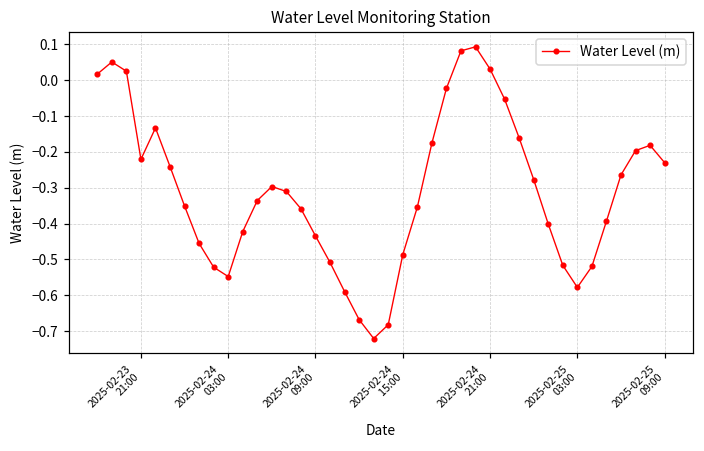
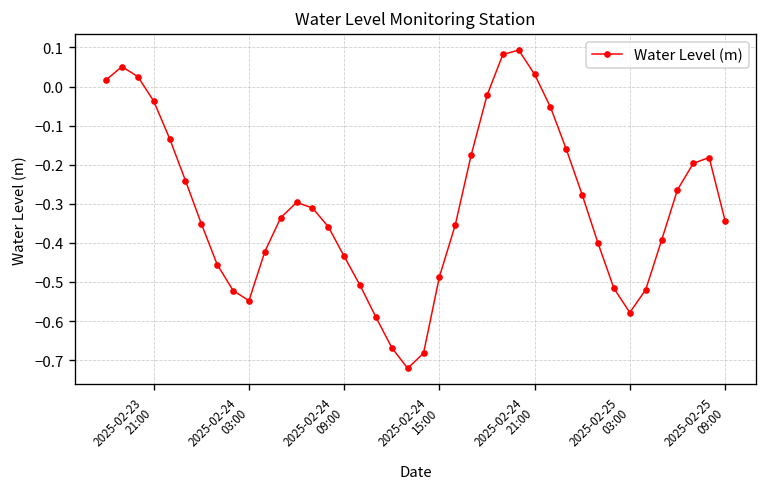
  {
-   "2025-02-23 21:00": -0.22,
+   "2025-02-23 21:00": -0.04,
    "2025-02-24 03:00": -0.55,
    "2025-02-24 09:00": -0.43,
    "2025-02-24 15:00": -0.49,
    "2025-02-24 21:00": 0.03,
    "2025-02-25 03:00": -0.58,
-   "2025-02-25 09:00": -0.23
+   "2025-02-25 09:00": -0.34
  }
